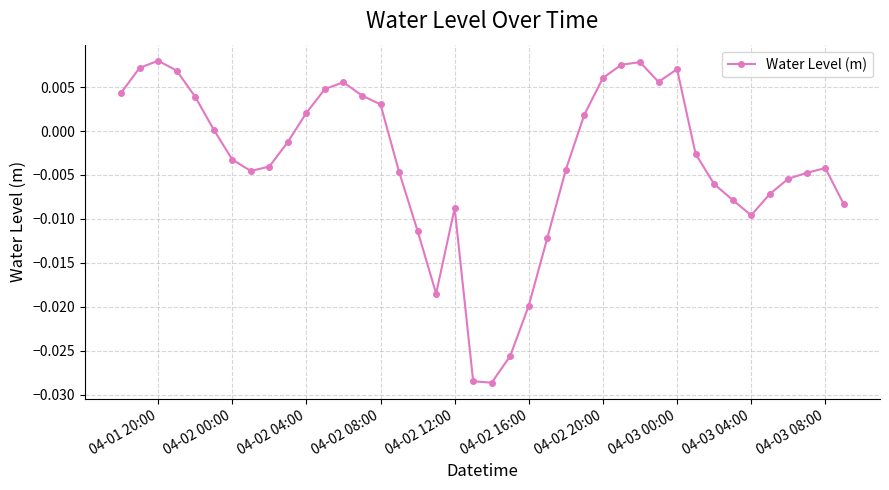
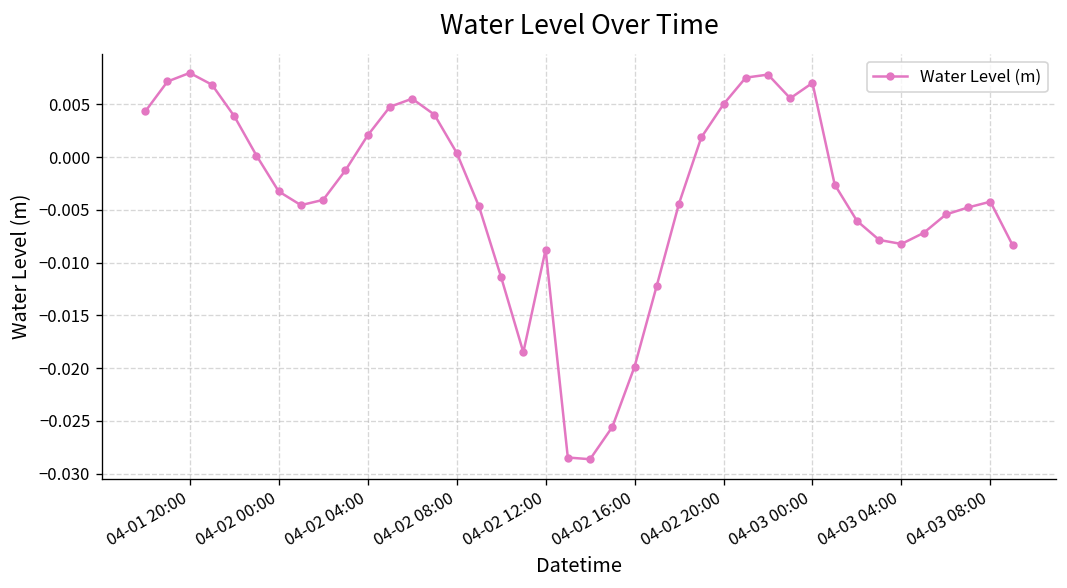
  {
    "04-01 20:00": 0.008,
    "04-02 00:00": -0.003,
    "04-02 04:00": 0.002,
-   "04-02 08:00": 0.003,
+   "04-02 08:00": 0.000,
    "04-02 12:00": -0.009,
    "04-02 16:00": -0.020,
-   "04-02 20:00": 0.006,
+   "04-02 20:00": 0.005,
    "04-03 00:00": 0.007,
-   "04-03 04:00": -0.010,
+   "04-03 04:00": -0.008,
    "04-03 08:00": -0.004
  }
